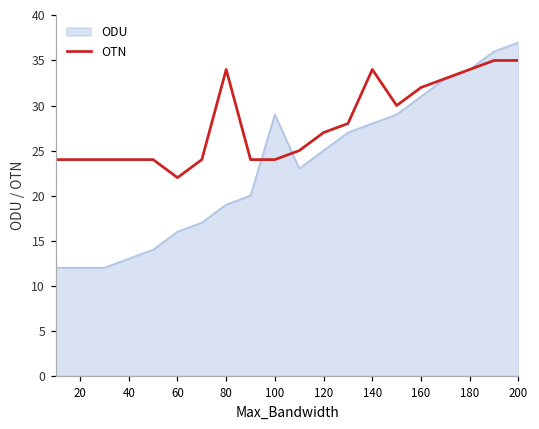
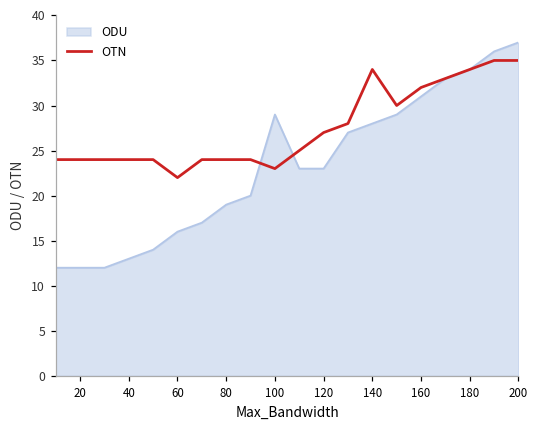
  {
    "ODU": {
      "20": 12,
      "40": 13,
      "60": 16,
      "80": 19,
      "100": 29,
-     "120": 25,
+     "120": 23,
      "140": 28,
      "160": 31,
      "200": 37
    },
    "OTN": {
      "20": 24,
      "40": 24,
      "60": 22,
-     "80": 34,
-     "100": 24,
+     "80": 24,
+     "100": 23,
      "120": 27,
      "140": 34,
      "160": 32,
      "200": 35
    }
  }
